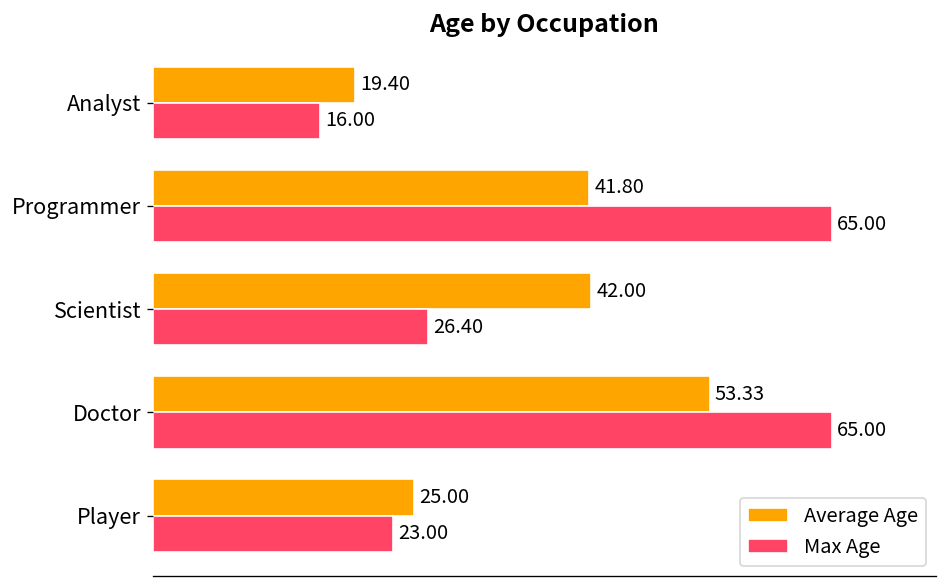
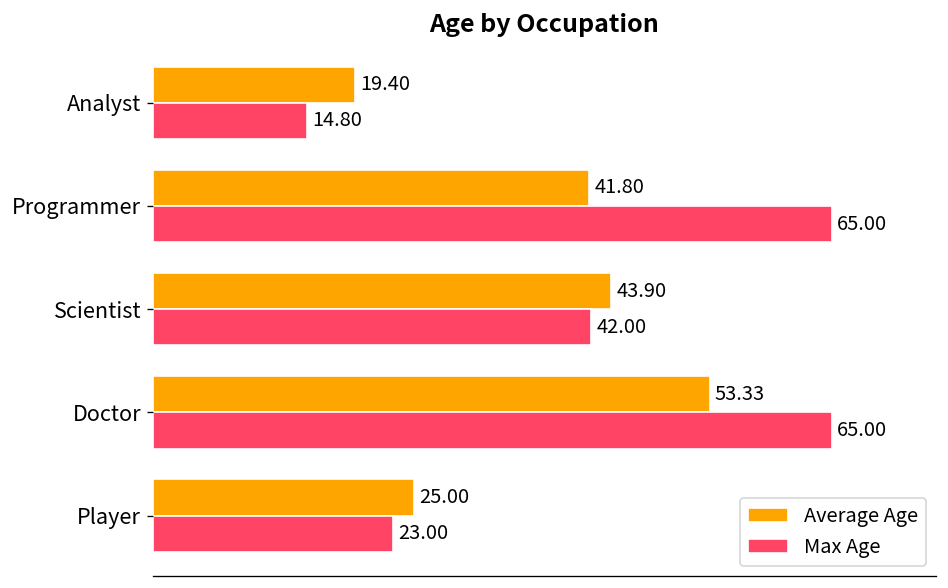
  {
    "Average Age": {
      "Analyst": 19.40,
      "Programmer": 41.80,
-     "Scientist": 42.00,
+     "Scientist": 43.90,
      "Doctor": 53.33,
      "Player": 25.00
    },
    "Max Age": {
-     "Analyst": 16.00,
+     "Analyst": 14.80,
      "Programmer": 65.00,
-     "Scientist": 26.40,
+     "Scientist": 42.00,
      "Doctor": 65.00,
      "Player": 23.00
    }
  }
